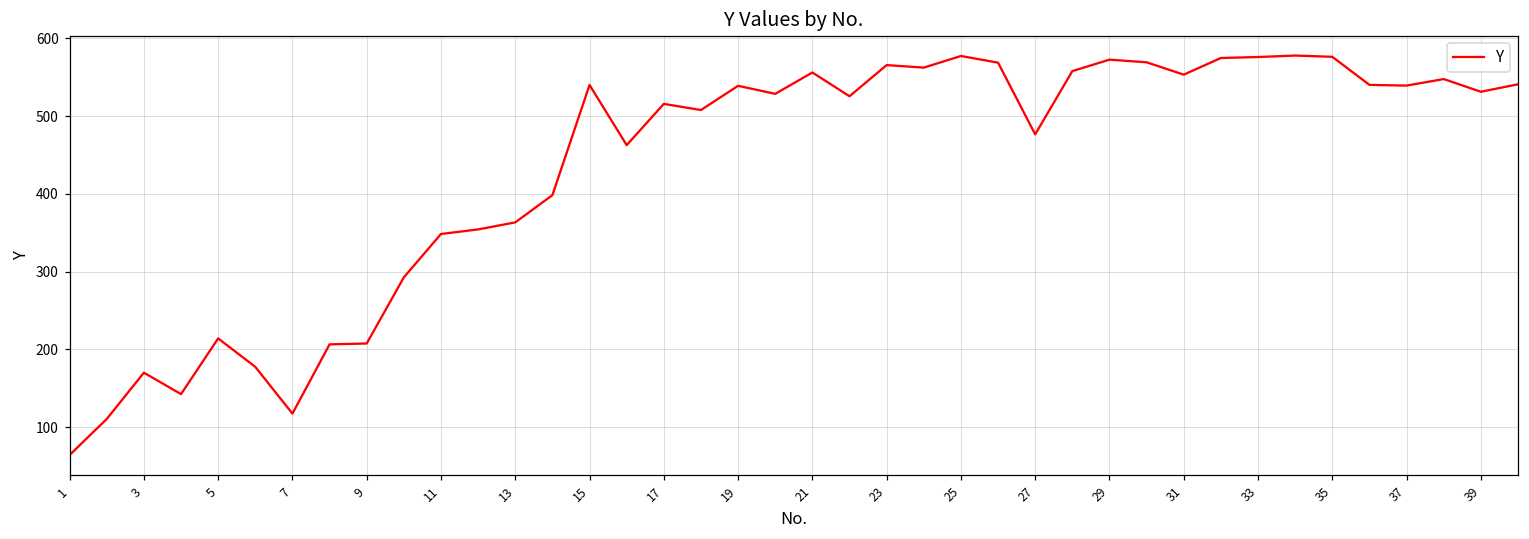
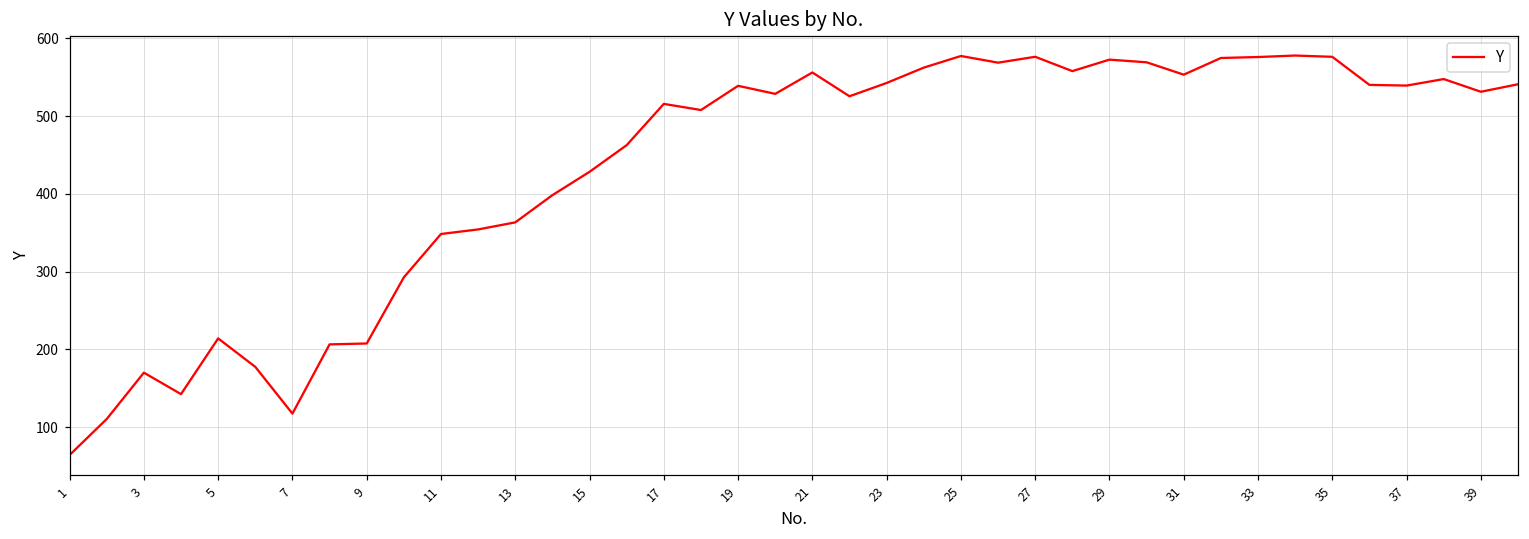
  {
    "1": 60,
    "3": 170,
    "5": 210,
    "7": 120,
    "9": 210,
    "11": 350,
    "13": 360,
-   "15": 540,
+   "15": 430,
    "17": 520,
    "19": 540,
    "21": 560,
-   "23": 570,
+   "23": 540,
    "25": 580,
-   "27": 480,
+   "27": 580,
    "29": 570,
    "31": 550,
    "33": 580,
    "35": 580,
    "37": 540,
    "39": 530
  }
